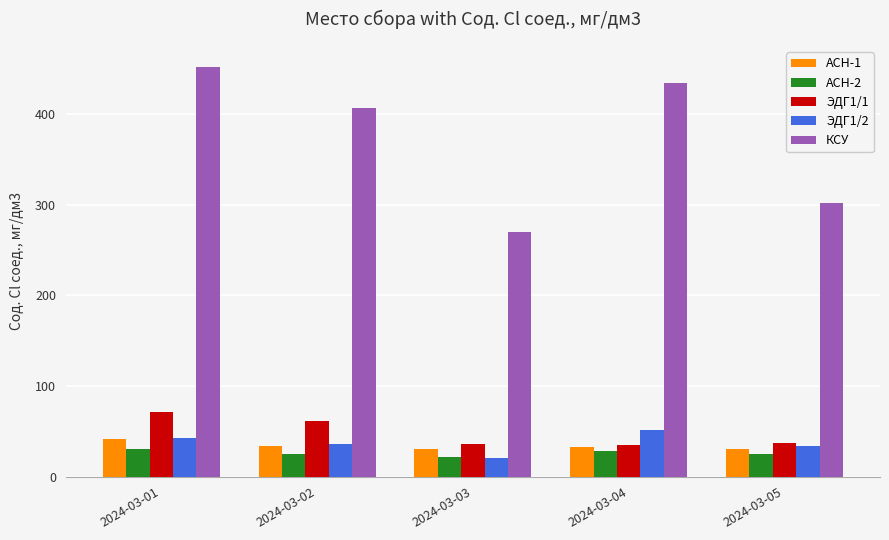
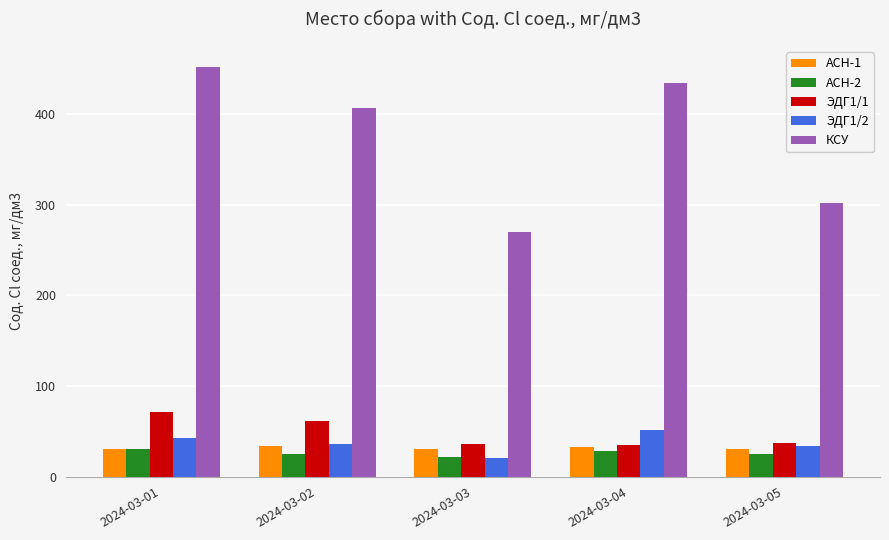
  {
    "АСН-1": {
-     "2024-03-01": 40,
+     "2024-03-01": 30,
      "2024-03-02": 30,
      "2024-03-03": 30,
      "2024-03-04": 30,
      "2024-03-05": 30
    },
    "АСН-2": {
      "2024-03-01": 30,
      "2024-03-02": 20,
      "2024-03-03": 20,
      "2024-03-04": 30,
      "2024-03-05": 30
    },
    "ЭДГ1/1": {
      "2024-03-01": 70,
      "2024-03-02": 60,
      "2024-03-03": 40,
      "2024-03-04": 30,
      "2024-03-05": 40
    },
    "ЭДГ1/2": {
      "2024-03-01": 40,
      "2024-03-02": 40,
      "2024-03-03": 20,
      "2024-03-04": 50,
      "2024-03-05": 30
    },
    "КСУ": {
      "2024-03-01": 450,
      "2024-03-02": 410,
      "2024-03-03": 270,
      "2024-03-04": 430,
      "2024-03-05": 300
    }
  }
